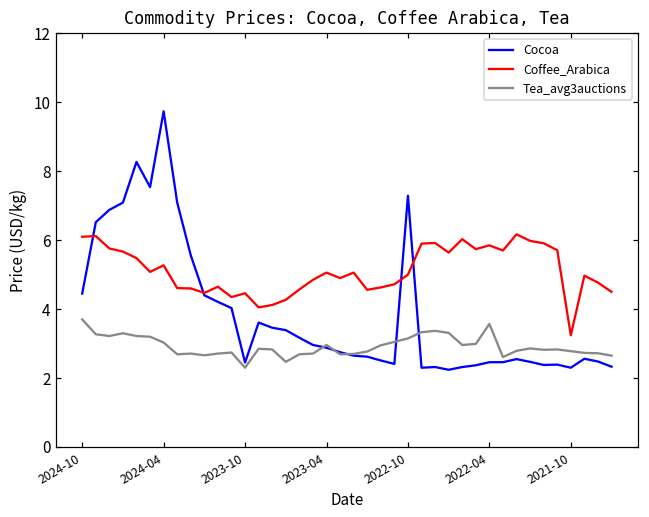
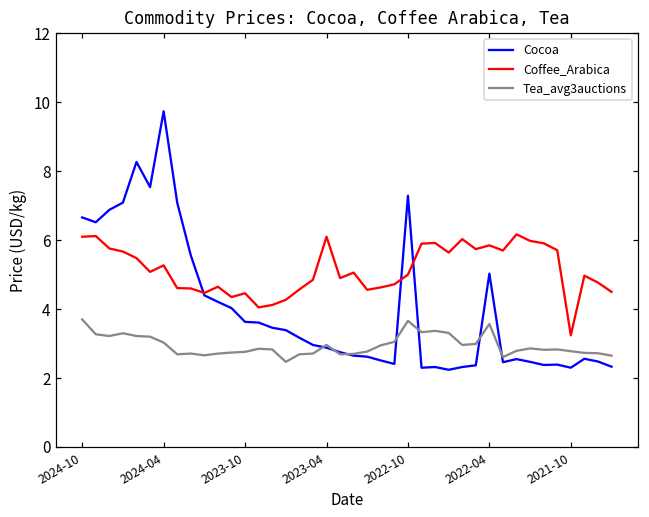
  {
    "Cocoa": {
-     "2024-10": 4.5,
+     "2024-10": 6.7,
      "2024-04": 9.7,
-     "2023-10": 2.5,
+     "2023-10": 3.6,
      "2022-10": 7.3,
-     "2022-04": 2.5,
+     "2022-04": 5.0,
      "2021-10": 2.3
    },
    "Coffee_Arabica": {
      "2024-10": 6.1,
      "2024-04": 5.3,
      "2023-10": 4.5,
-     "2023-04": 5.1,
+     "2023-04": 6.1,
      "2022-10": 5.0,
      "2022-04": 5.9,
      "2021-10": 3.2
    },
    "Tea_avg3auctions": {
      "2024-10": 3.7,
      "2024-04": 3.0,
-     "2023-10": 2.3,
-     "2022-10": 3.2,
+     "2023-10": 2.8,
+     "2022-10": 3.7,
      "2022-04": 3.6,
      "2021-10": 2.8
    }
  }
